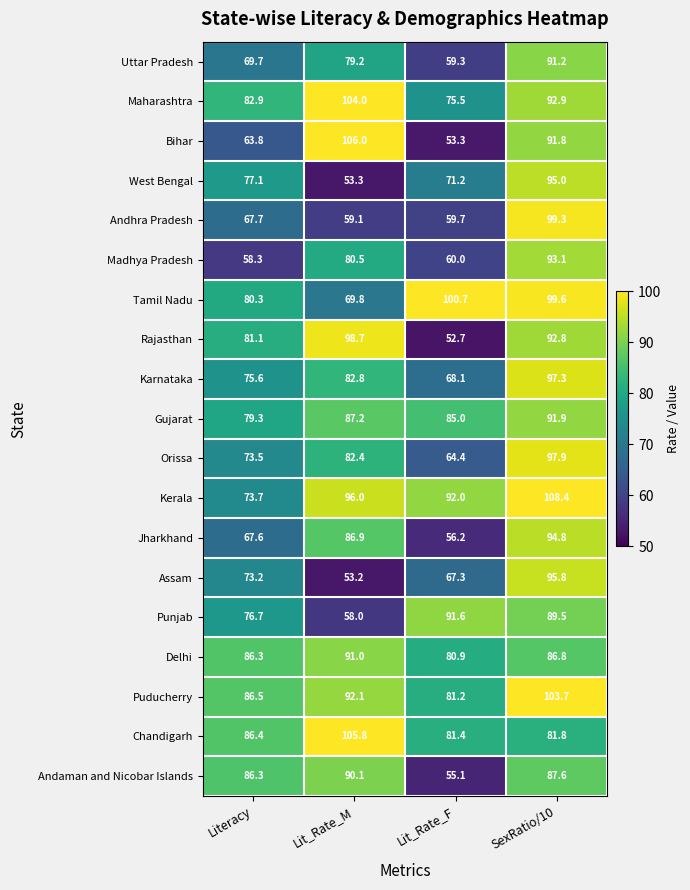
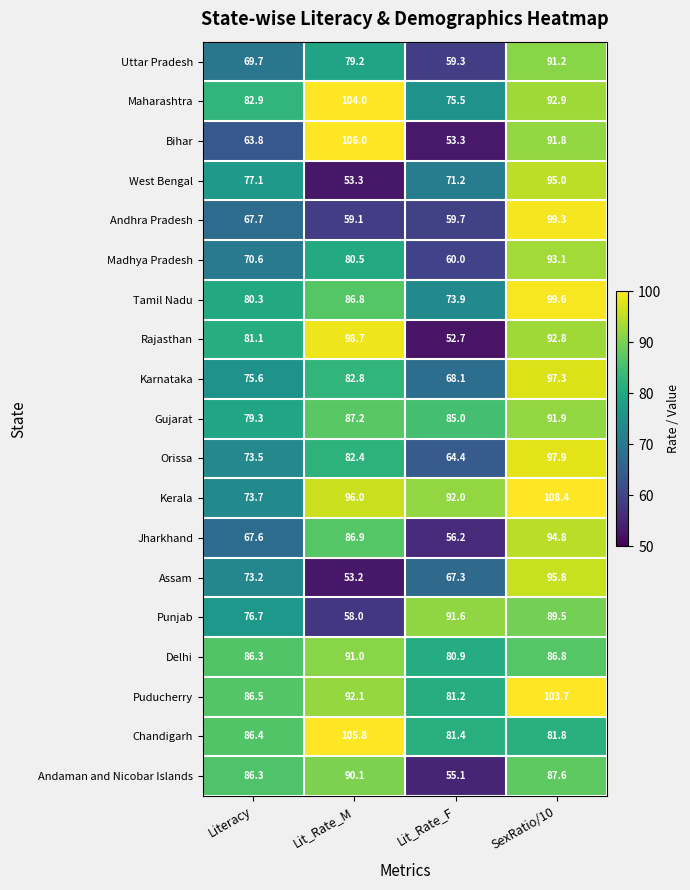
  {
    "Uttar Pradesh": {
      "Literacy": 69.7,
      "Lit_Rate_M": 79.2,
      "Lit_Rate_F": 59.3,
      "SexRatio/10": 91.2
    },
    "Maharashtra": {
      "Literacy": 82.9,
      "Lit_Rate_M": 104.0,
      "Lit_Rate_F": 75.5,
      "SexRatio/10": 92.9
    },
    "Bihar": {
      "Literacy": 63.8,
      "Lit_Rate_M": 106.0,
      "Lit_Rate_F": 53.3,
      "SexRatio/10": 91.8
    },
    "West Bengal": {
      "Literacy": 77.1,
      "Lit_Rate_M": 53.3,
      "Lit_Rate_F": 71.2,
      "SexRatio/10": 95.0
    },
    "Andhra Pradesh": {
      "Literacy": 67.7,
      "Lit_Rate_M": 59.1,
      "Lit_Rate_F": 59.7,
      "SexRatio/10": 99.3
    },
    "Madhya Pradesh": {
-     "Literacy": 58.3,
+     "Literacy": 70.6,
      "Lit_Rate_M": 80.5,
      "Lit_Rate_F": 60.0,
      "SexRatio/10": 93.1
    },
    "Tamil Nadu": {
      "Literacy": 80.3,
-     "Lit_Rate_M": 69.8,
-     "Lit_Rate_F": 100.7,
+     "Lit_Rate_M": 86.8,
+     "Lit_Rate_F": 73.9,
      "SexRatio/10": 99.6
    },
    "Rajasthan": {
      "Literacy": 81.1,
      "Lit_Rate_M": 98.7,
      "Lit_Rate_F": 52.7,
      "SexRatio/10": 92.8
    },
    "Karnataka": {
      "Literacy": 75.6,
      "Lit_Rate_M": 82.8,
      "Lit_Rate_F": 68.1,
      "SexRatio/10": 97.3
    },
    "Gujarat": {
      "Literacy": 79.3,
      "Lit_Rate_M": 87.2,
      "Lit_Rate_F": 85.0,
      "SexRatio/10": 91.9
    },
    "Orissa": {
      "Literacy": 73.5,
      "Lit_Rate_M": 82.4,
      "Lit_Rate_F": 64.4,
      "SexRatio/10": 97.9
    },
    "Kerala": {
      "Literacy": 73.7,
      "Lit_Rate_M": 96.0,
      "Lit_Rate_F": 92.0,
      "SexRatio/10": 108.4
    },
    "Jharkhand": {
      "Literacy": 67.6,
      "Lit_Rate_M": 86.9,
      "Lit_Rate_F": 56.2,
      "SexRatio/10": 94.8
    },
    "Assam": {
      "Literacy": 73.2,
      "Lit_Rate_M": 53.2,
      "Lit_Rate_F": 67.3,
      "SexRatio/10": 95.8
    },
    "Punjab": {
      "Literacy": 76.7,
      "Lit_Rate_M": 58.0,
      "Lit_Rate_F": 91.6,
      "SexRatio/10": 89.5
    },
    "Delhi": {
      "Literacy": 86.3,
      "Lit_Rate_M": 91.0,
      "Lit_Rate_F": 80.9,
      "SexRatio/10": 86.8
    },
    "Puducherry": {
      "Literacy": 86.5,
      "Lit_Rate_M": 92.1,
      "Lit_Rate_F": 81.2,
      "SexRatio/10": 103.7
    },
    "Chandigarh": {
      "Literacy": 86.4,
      "Lit_Rate_M": 105.8,
      "Lit_Rate_F": 81.4,
      "SexRatio/10": 81.8
    },
    "Andaman and Nicobar Islands": {
      "Literacy": 86.3,
      "Lit_Rate_M": 90.1,
      "Lit_Rate_F": 55.1,
      "SexRatio/10": 87.6
    }
  }
